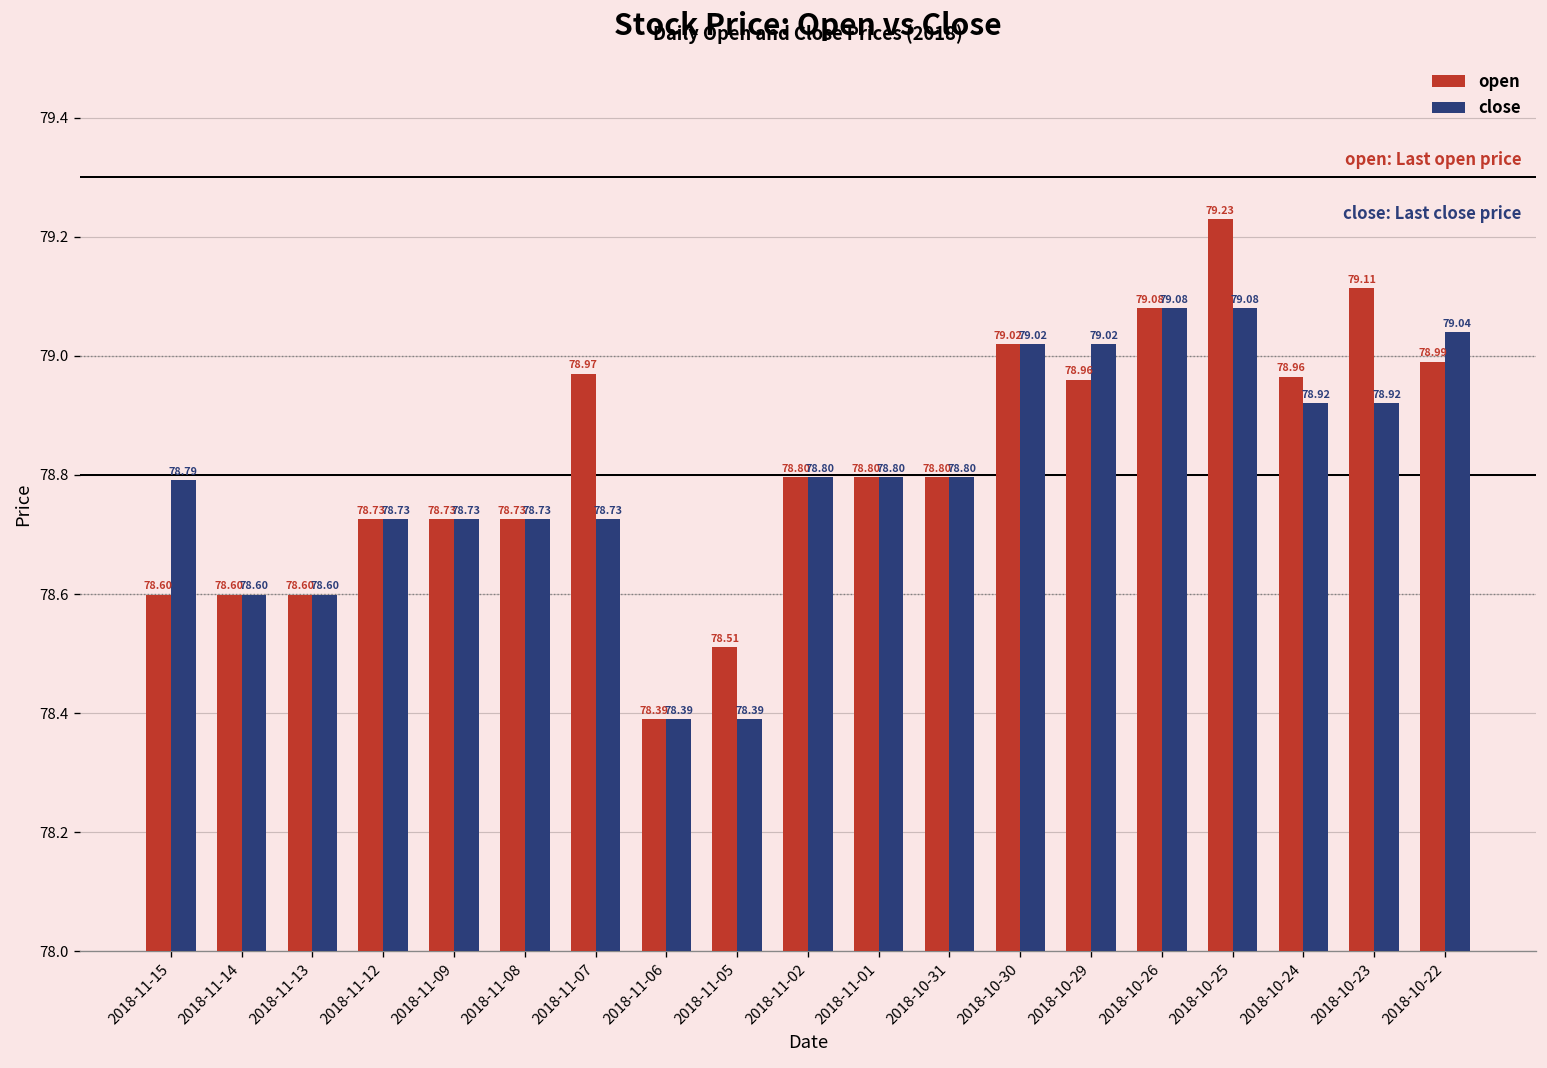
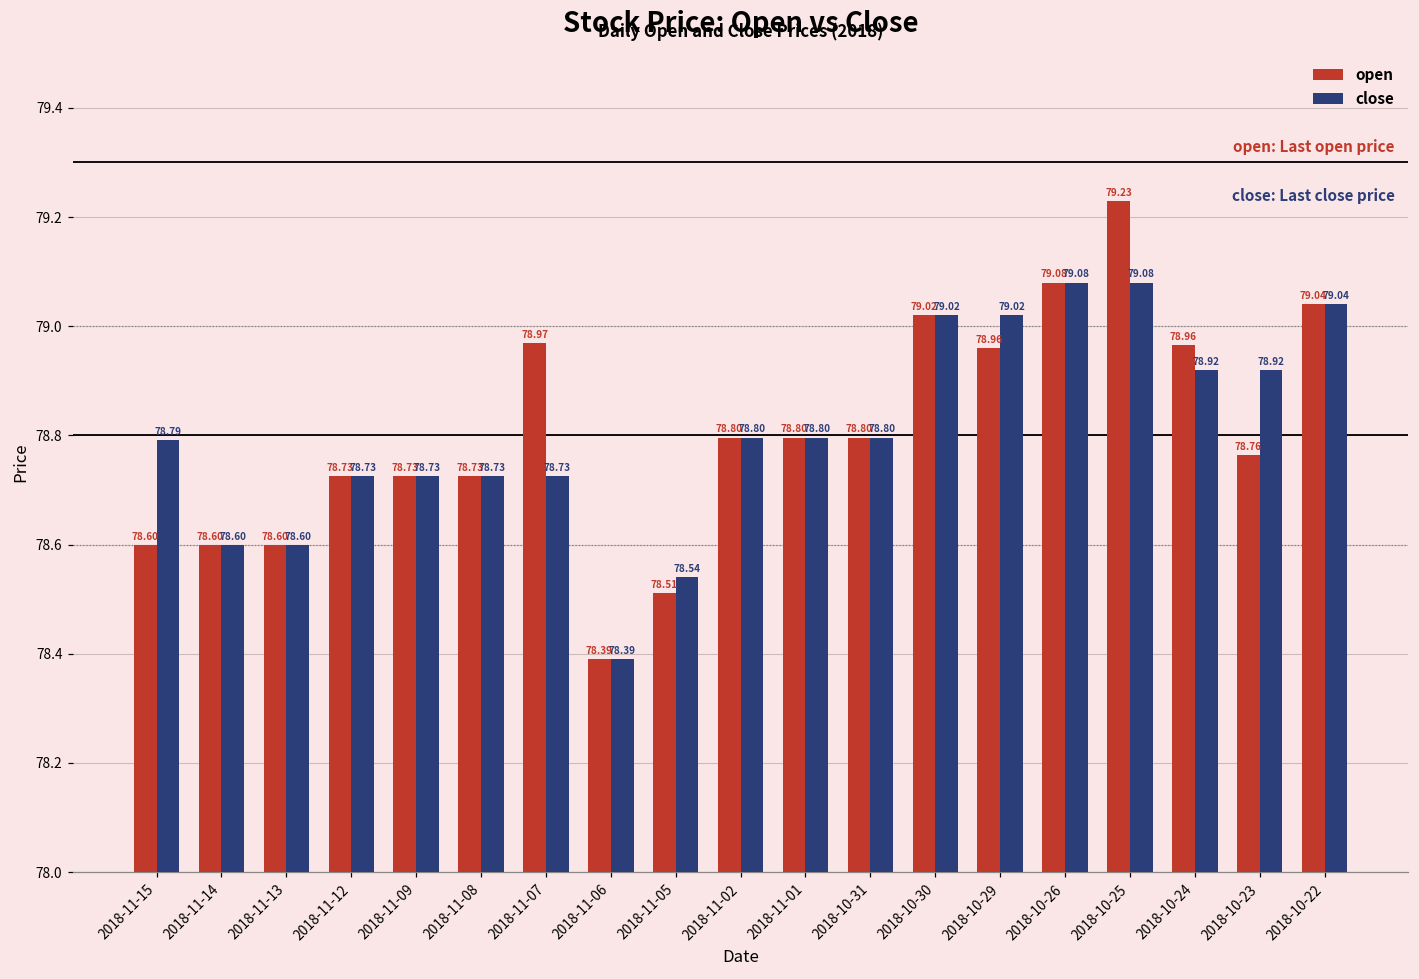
  {
    "open": {
      "2018-11-15": 78.60,
      "2018-11-14": 78.60,
      "2018-11-13": 78.60,
      "2018-11-12": 78.73,
      "2018-11-09": 78.73,
      "2018-11-08": 78.73,
      "2018-11-07": 78.97,
      "2018-11-06": 78.39,
      "2018-11-05": 78.51,
      "2018-11-02": 78.80,
      "2018-11-01": 78.80,
      "2018-10-31": 78.80,
      "2018-10-30": 79.02,
      "2018-10-29": 78.96,
      "2018-10-26": 79.08,
      "2018-10-25": 79.23,
      "2018-10-24": 78.96,
-     "2018-10-23": 79.11,
-     "2018-10-22": 78.99
+     "2018-10-23": 78.76,
+     "2018-10-22": 79.04
    },
    "close": {
      "2018-11-15": 78.79,
      "2018-11-14": 78.60,
      "2018-11-13": 78.60,
      "2018-11-12": 78.73,
      "2018-11-09": 78.73,
      "2018-11-08": 78.73,
      "2018-11-07": 78.73,
      "2018-11-06": 78.39,
-     "2018-11-05": 78.39,
+     "2018-11-05": 78.54,
      "2018-11-02": 78.80,
      "2018-11-01": 78.80,
      "2018-10-31": 78.80,
      "2018-10-30": 79.02,
      "2018-10-29": 79.02,
      "2018-10-26": 79.08,
      "2018-10-25": 79.08,
      "2018-10-24": 78.92,
      "2018-10-23": 78.92,
      "2018-10-22": 79.04
    }
  }
